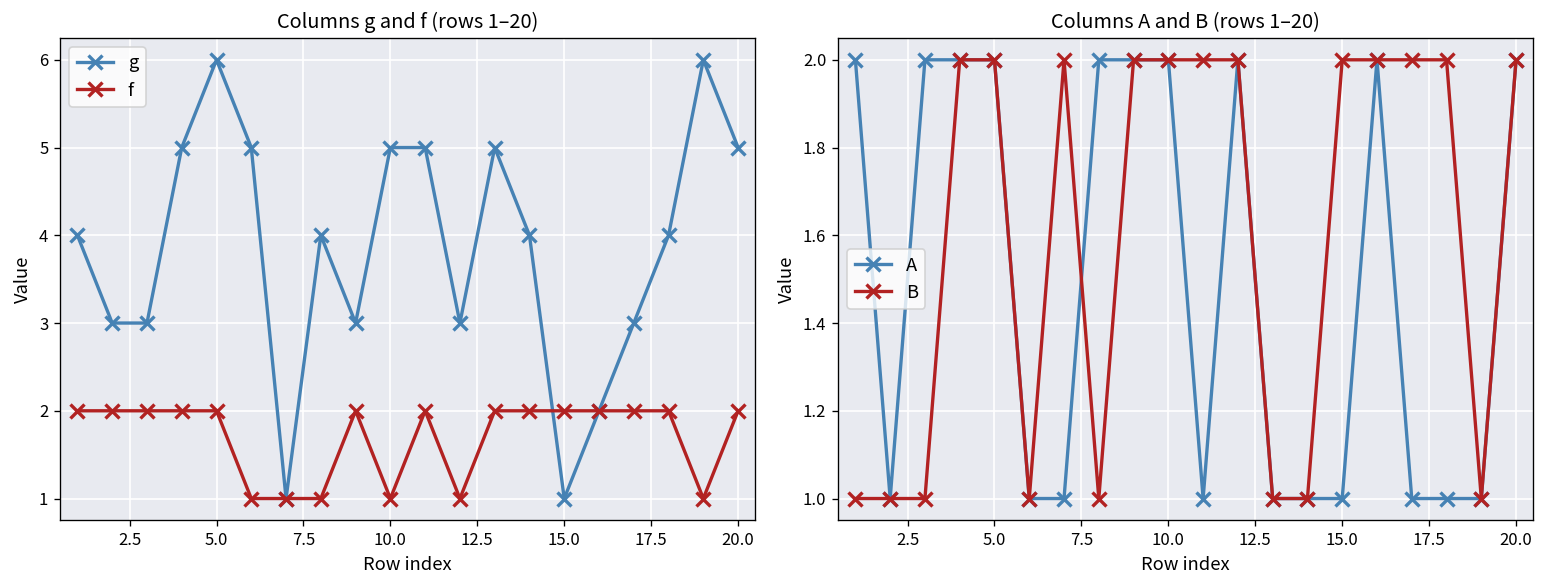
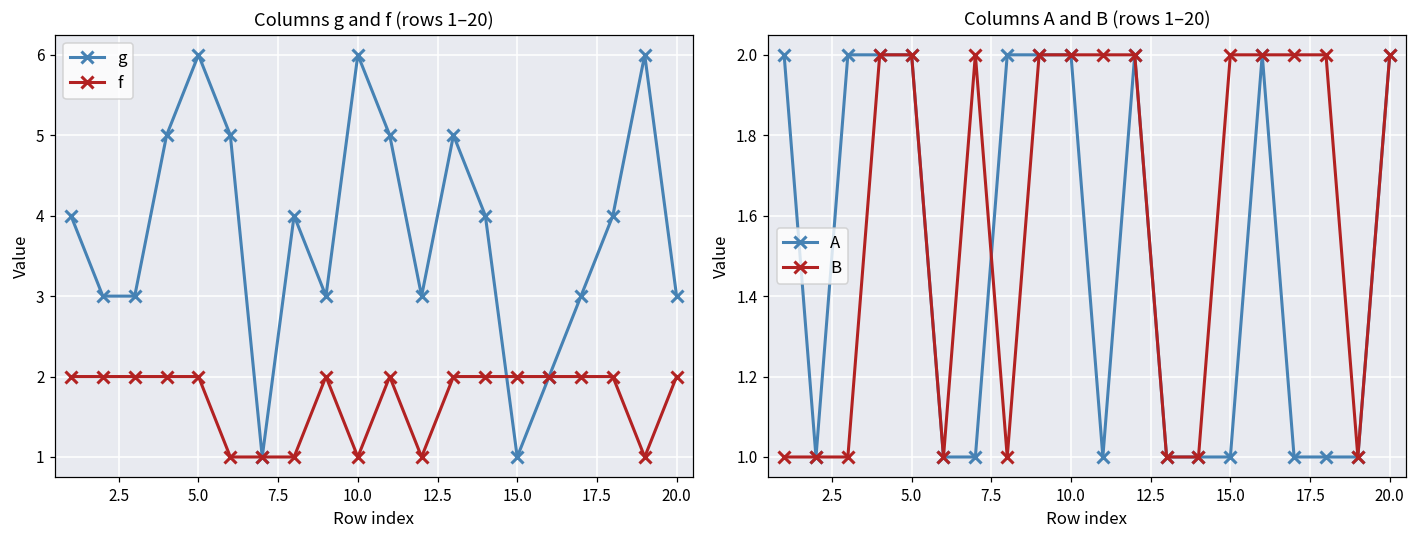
  {
    "Columns g and f (rows 1–20)": {
      "g": {
        "5.0": 6,
-       "10.0": 5,
+       "10.0": 6,
        "15.0": 1,
-       "20.0": 5
+       "20.0": 3
      },
      "f": {
        "5.0": 2,
        "10.0": 1,
        "15.0": 2,
        "20.0": 2
      }
    },
    "Columns A and B (rows 1–20)": {
      "A": {
        "15.0": 1.00
      },
      "B": {
        "15.0": 2.00
      }
    }
  }
